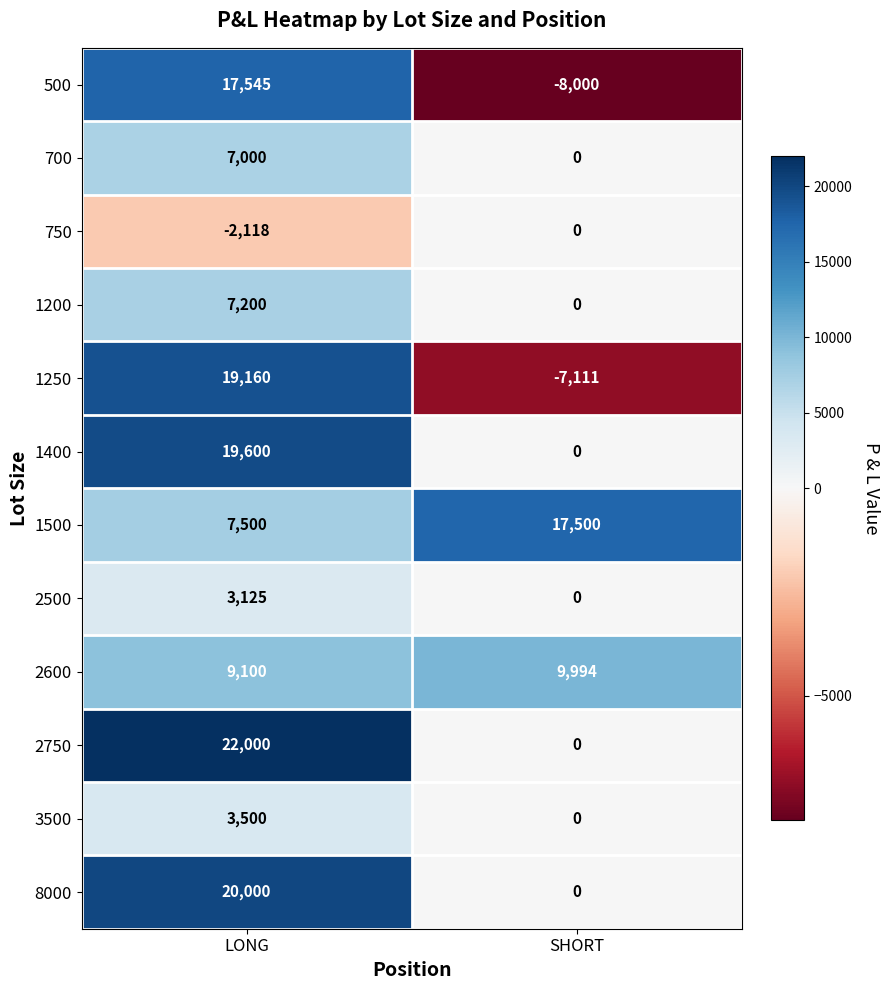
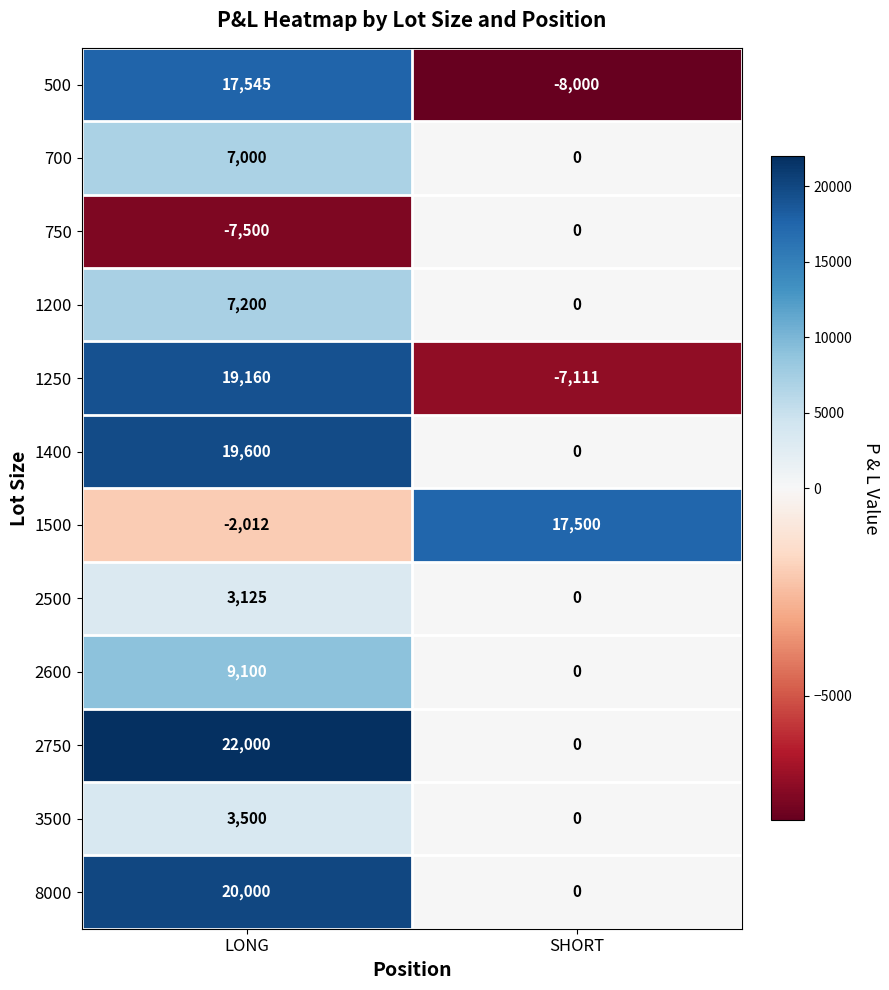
  {
    "500": {
      "LONG": "17,545",
      "SHORT": "-8,000"
    },
    "700": {
      "LONG": "7,000",
      "SHORT": "0"
    },
    "750": {
-     "LONG": "-2,118",
+     "LONG": "-7,500",
      "SHORT": "0"
    },
    "1200": {
      "LONG": "7,200",
      "SHORT": "0"
    },
    "1250": {
      "LONG": "19,160",
      "SHORT": "-7,111"
    },
    "1400": {
      "LONG": "19,600",
      "SHORT": "0"
    },
    "1500": {
-     "LONG": "7,500",
+     "LONG": "-2,012",
      "SHORT": "17,500"
    },
    "2500": {
      "LONG": "3,125",
      "SHORT": "0"
    },
    "2600": {
      "LONG": "9,100",
-     "SHORT": "9,994"
+     "SHORT": "0"
    },
    "2750": {
      "LONG": "22,000",
      "SHORT": "0"
    },
    "3500": {
      "LONG": "3,500",
      "SHORT": "0"
    },
    "8000": {
      "LONG": "20,000",
      "SHORT": "0"
    }
  }
